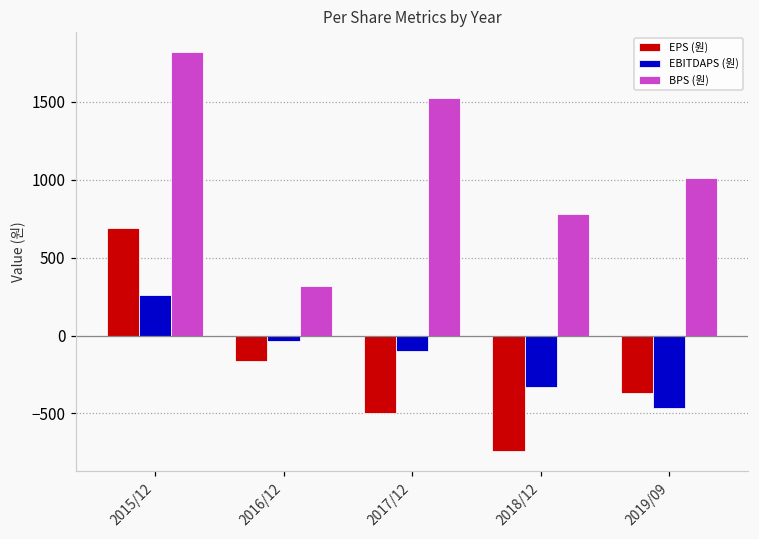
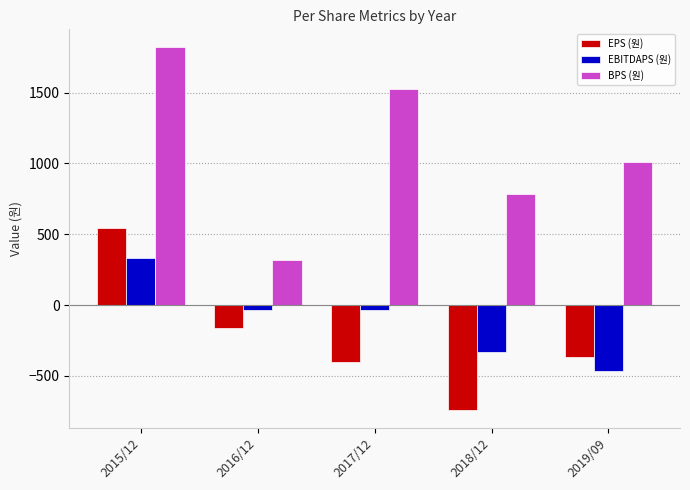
  {
    "EPS (원)": {
-     "2015/12": 690,
+     "2015/12": 550,
      "2016/12": -160,
-     "2017/12": -500,
+     "2017/12": -400,
      "2018/12": -740,
      "2019/09": -370
    },
    "EBITDAPS (원)": {
-     "2015/12": 260,
+     "2015/12": 330,
      "2016/12": -30,
-     "2017/12": -100,
+     "2017/12": -30,
      "2018/12": -330,
      "2019/09": -460
    },
    "BPS (원)": {
      "2015/12": 1820,
      "2016/12": 320,
      "2017/12": 1530,
      "2018/12": 780,
      "2019/09": 1010
    }
  }
